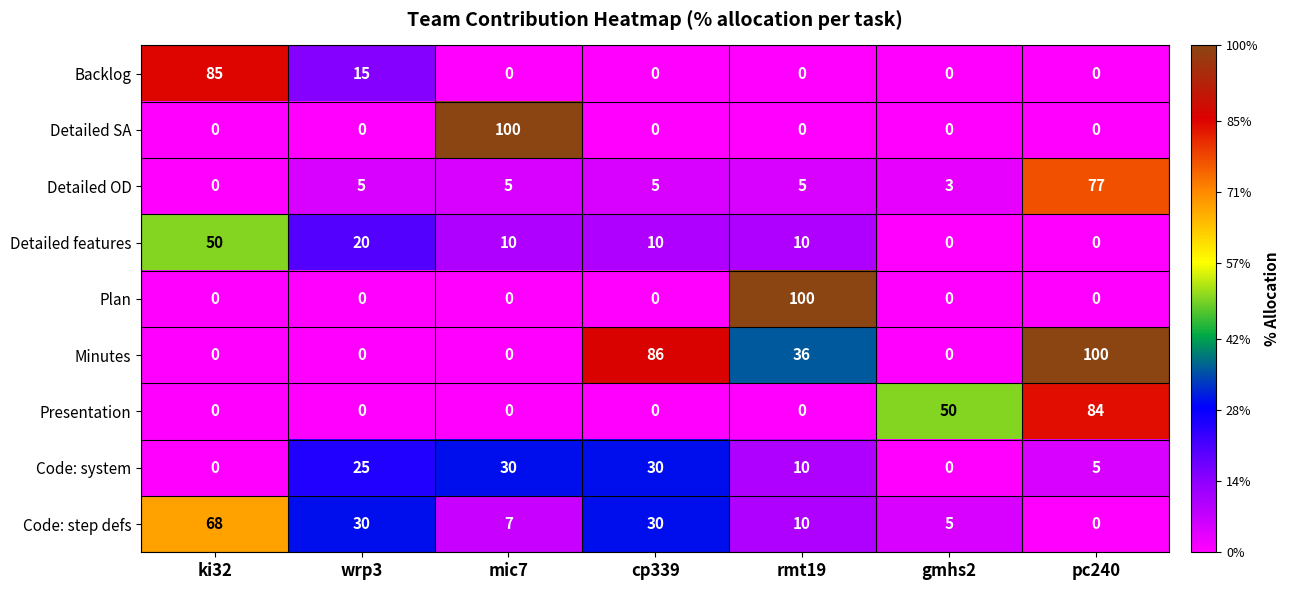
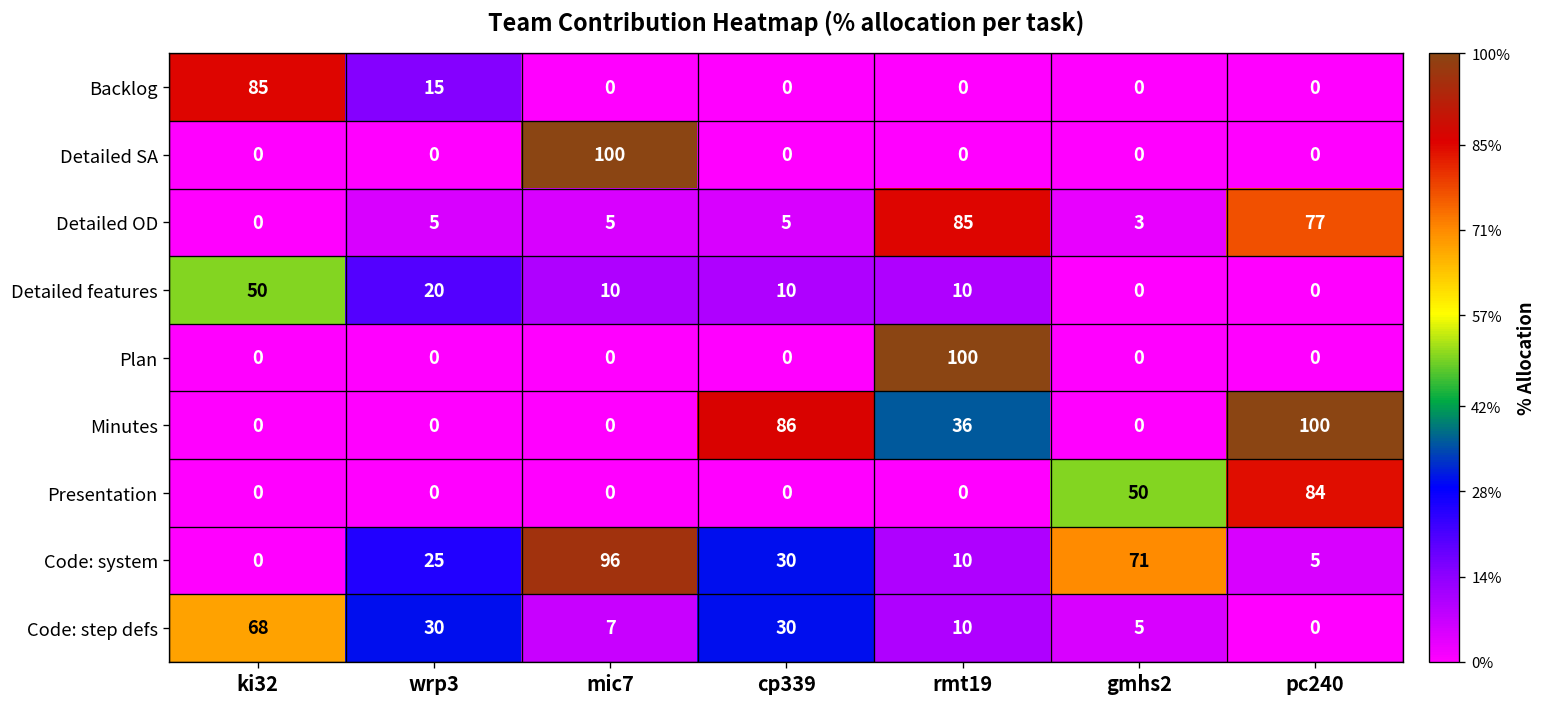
  {
    "Backlog": {
      "ki32": 85,
      "wrp3": 15,
      "mic7": 0,
      "cp339": 0,
      "rmt19": 0,
      "gmhs2": 0,
      "pc240": 0
    },
    "Detailed SA": {
      "ki32": 0,
      "wrp3": 0,
      "mic7": 100,
      "cp339": 0,
      "rmt19": 0,
      "gmhs2": 0,
      "pc240": 0
    },
    "Detailed OD": {
      "ki32": 0,
      "wrp3": 5,
      "mic7": 5,
      "cp339": 5,
-     "rmt19": 5,
+     "rmt19": 85,
      "gmhs2": 3,
      "pc240": 77
    },
    "Detailed features": {
      "ki32": 50,
      "wrp3": 20,
      "mic7": 10,
      "cp339": 10,
      "rmt19": 10,
      "gmhs2": 0,
      "pc240": 0
    },
    "Plan": {
      "ki32": 0,
      "wrp3": 0,
      "mic7": 0,
      "cp339": 0,
      "rmt19": 100,
      "gmhs2": 0,
      "pc240": 0
    },
    "Minutes": {
      "ki32": 0,
      "wrp3": 0,
      "mic7": 0,
      "cp339": 86,
      "rmt19": 36,
      "gmhs2": 0,
      "pc240": 100
    },
    "Presentation": {
      "ki32": 0,
      "wrp3": 0,
      "mic7": 0,
      "cp339": 0,
      "rmt19": 0,
      "gmhs2": 50,
      "pc240": 84
    },
    "Code: system": {
      "ki32": 0,
      "wrp3": 25,
-     "mic7": 30,
+     "mic7": 96,
      "cp339": 30,
      "rmt19": 10,
-     "gmhs2": 0,
+     "gmhs2": 71,
      "pc240": 5
    },
    "Code: step defs": {
      "ki32": 68,
      "wrp3": 30,
      "mic7": 7,
      "cp339": 30,
      "rmt19": 10,
      "gmhs2": 5,
      "pc240": 0
    }
  }
